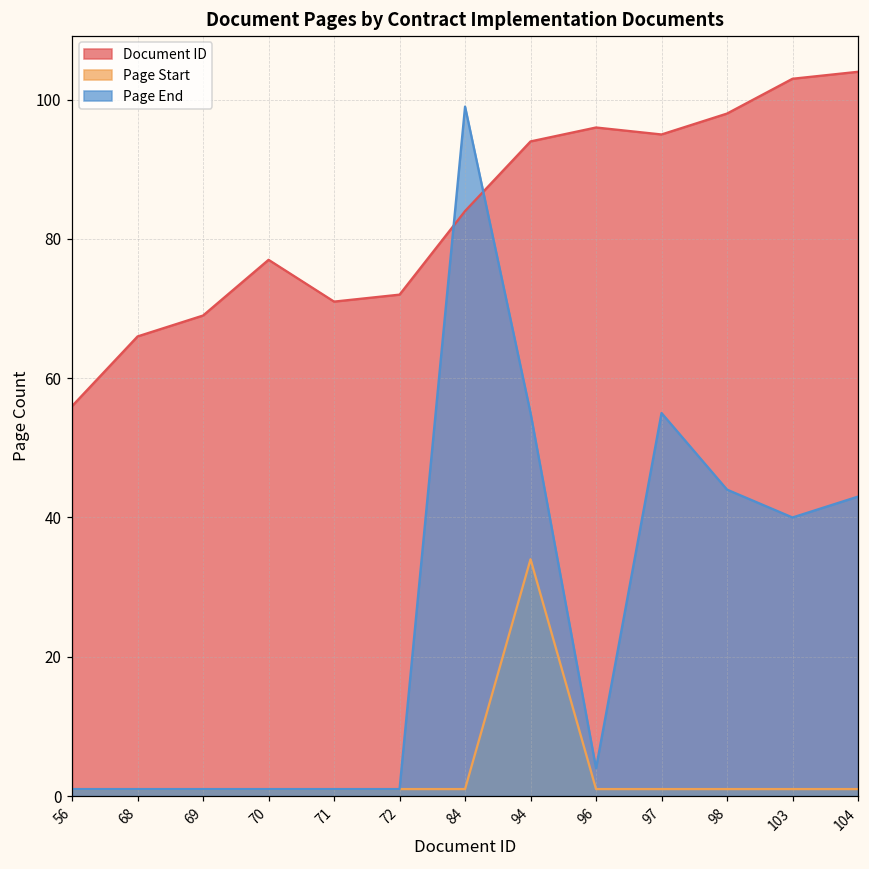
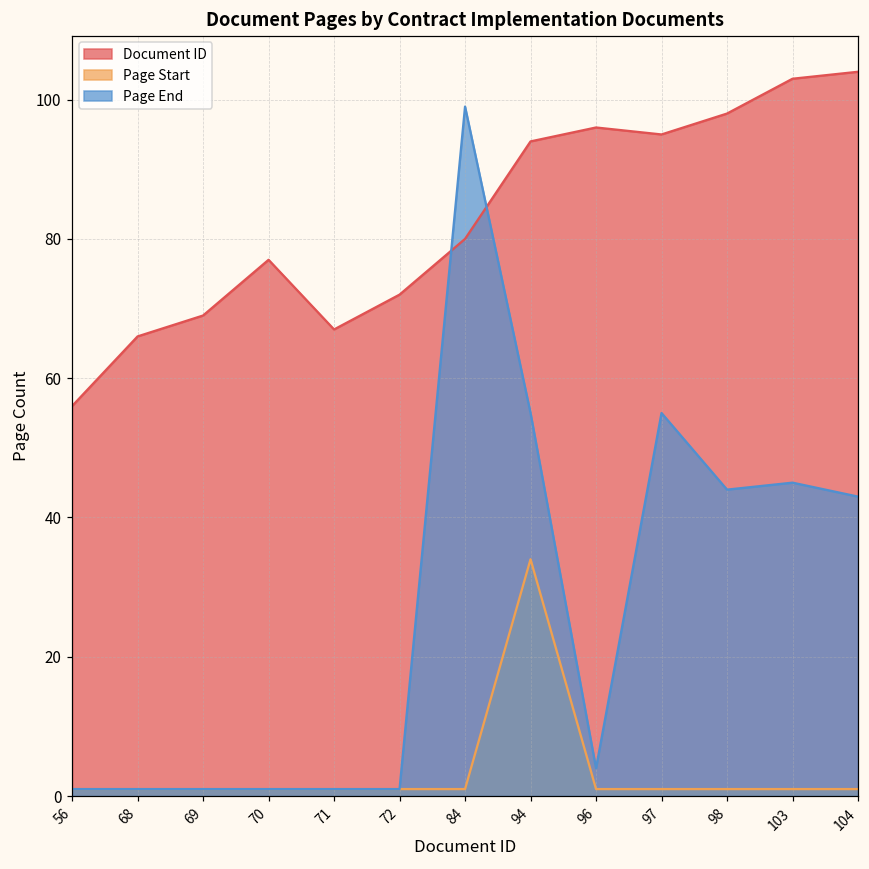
  {
    "Document ID": {
      "56": 56,
      "68": 66,
      "69": 69,
      "70": 77,
-     "71": 71,
+     "71": 67,
      "72": 72,
-     "84": 84,
+     "84": 80,
      "94": 94,
      "96": 96,
      "97": 95,
      "98": 98,
      "103": 103,
      "104": 104
    },
    "Page Start": {
      "84": 1,
      "94": 34,
      "96": 1,
      "97": 1,
      "98": 1,
      "103": 1,
      "104": 1
    },
    "Page End": {
      "84": 99,
      "94": 55,
      "96": 4,
      "97": 55,
      "98": 44,
-     "103": 40,
+     "103": 45,
      "104": 43
    }
  }
